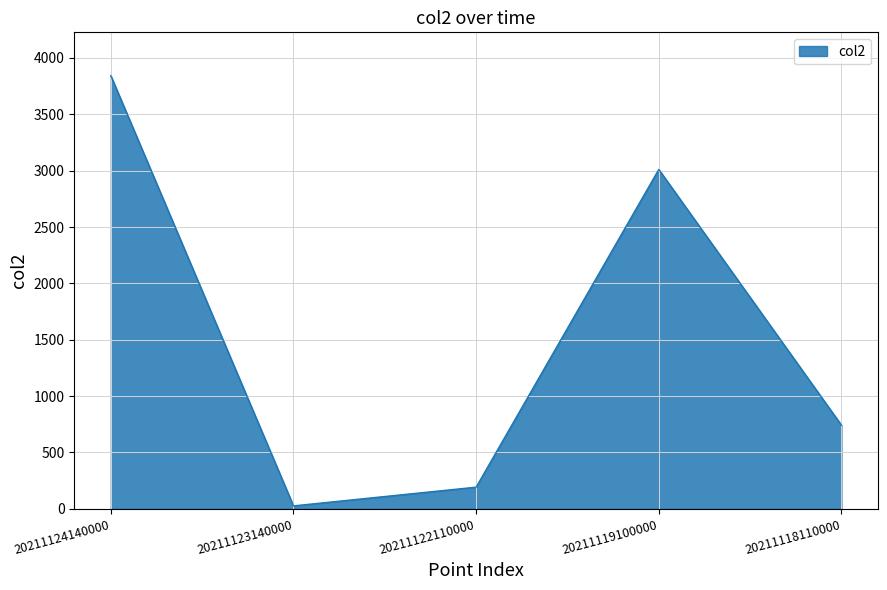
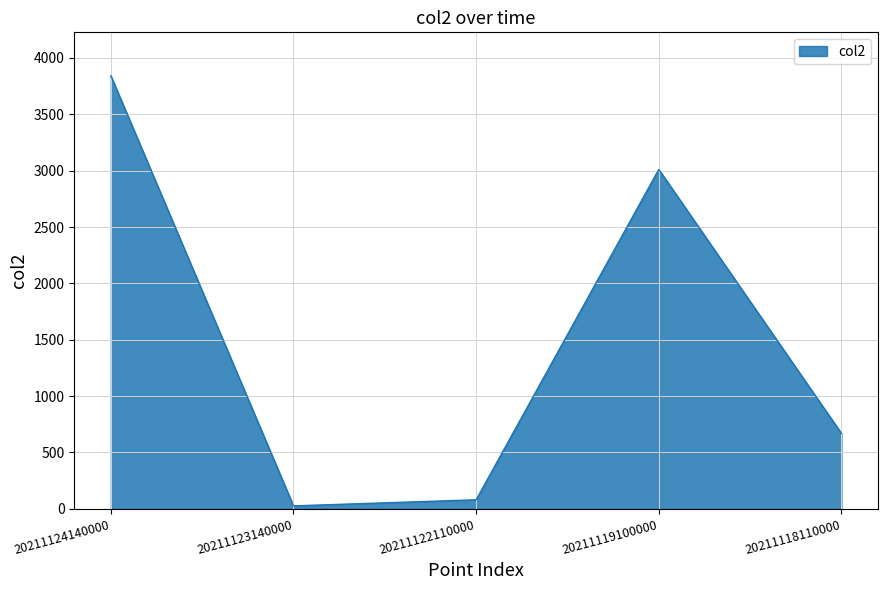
  {
    "20211124140000": 3840,
    "20211123140000": 30,
-   "20211122110000": 190,
+   "20211122110000": 80,
    "20211119100000": 3010,
-   "20211118110000": 740
+   "20211118110000": 670
  }
